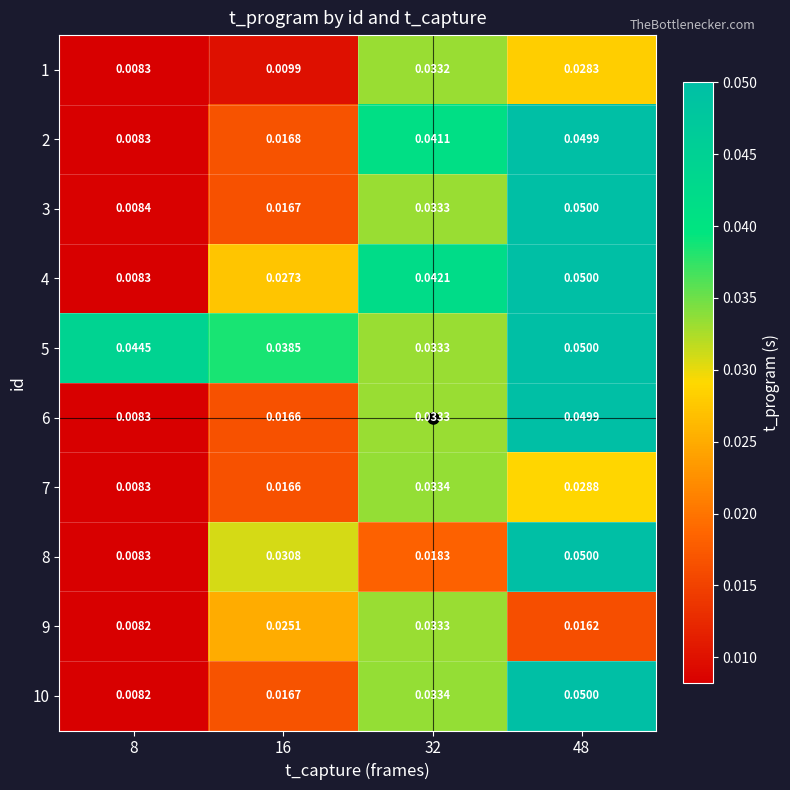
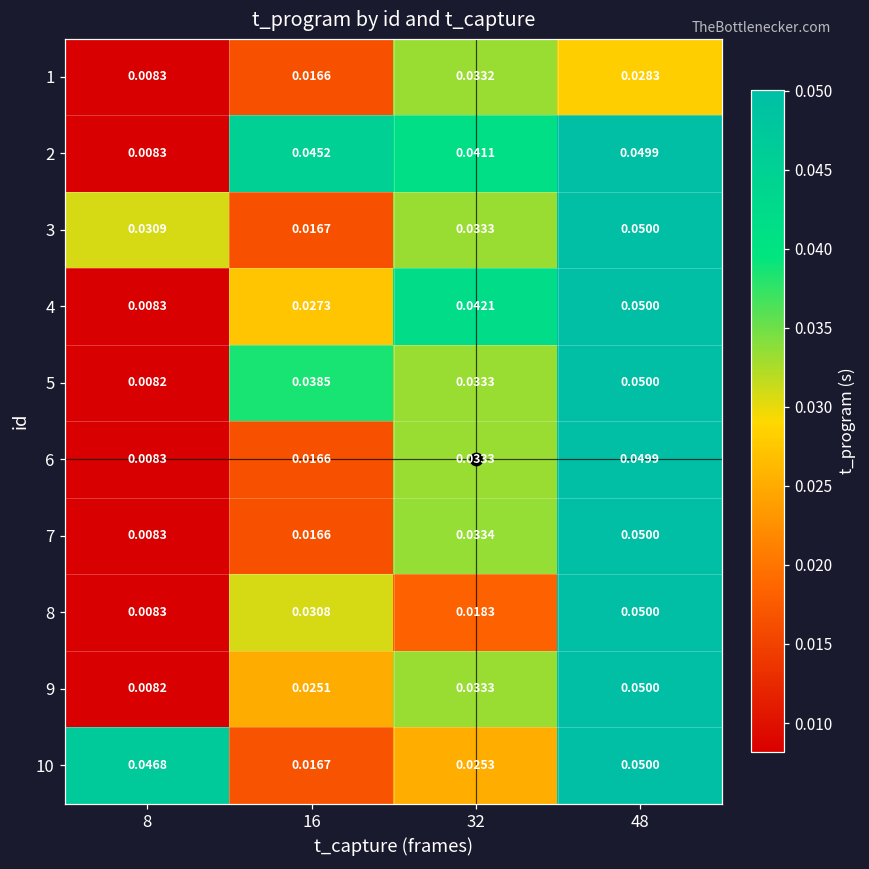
  {
    "1": {
      "8": 0.0083,
-     "16": 0.0099,
+     "16": 0.0166,
      "32": 0.0332,
      "48": 0.0283
    },
    "2": {
      "8": 0.0083,
-     "16": 0.0168,
+     "16": 0.0452,
      "32": 0.0411,
      "48": 0.0499
    },
    "3": {
-     "8": 0.0084,
+     "8": 0.0309,
      "16": 0.0167,
      "32": 0.0333,
      "48": 0.0500
    },
    "4": {
      "8": 0.0083,
      "16": 0.0273,
      "32": 0.0421,
      "48": 0.0500
    },
    "5": {
-     "8": 0.0445,
+     "8": 0.0082,
      "16": 0.0385,
      "32": 0.0333,
      "48": 0.0500
    },
    "6": {
      "8": 0.0083,
      "16": 0.0166,
      "48": 0.0499
    },
    "7": {
      "8": 0.0083,
      "16": 0.0166,
      "32": 0.0334,
-     "48": 0.0288
+     "48": 0.0500
    },
    "8": {
      "8": 0.0083,
      "16": 0.0308,
      "32": 0.0183,
      "48": 0.0500
    },
    "9": {
      "8": 0.0082,
      "16": 0.0251,
      "32": 0.0333,
-     "48": 0.0162
+     "48": 0.0500
    },
    "10": {
-     "8": 0.0082,
+     "8": 0.0468,
      "16": 0.0167,
-     "32": 0.0334,
+     "32": 0.0253,
      "48": 0.0500
    }
  }
